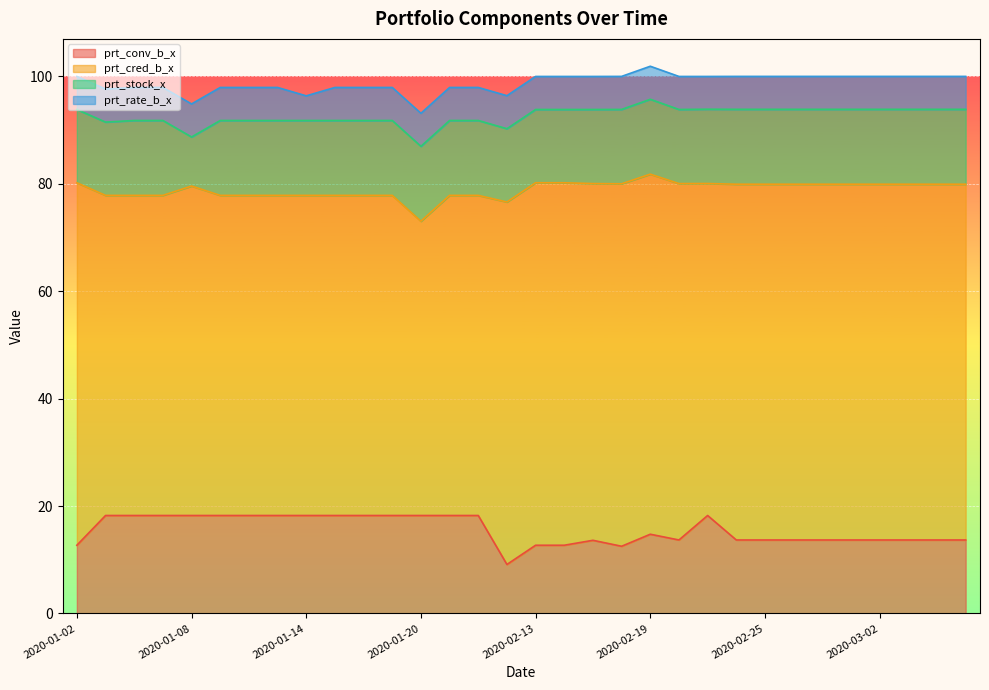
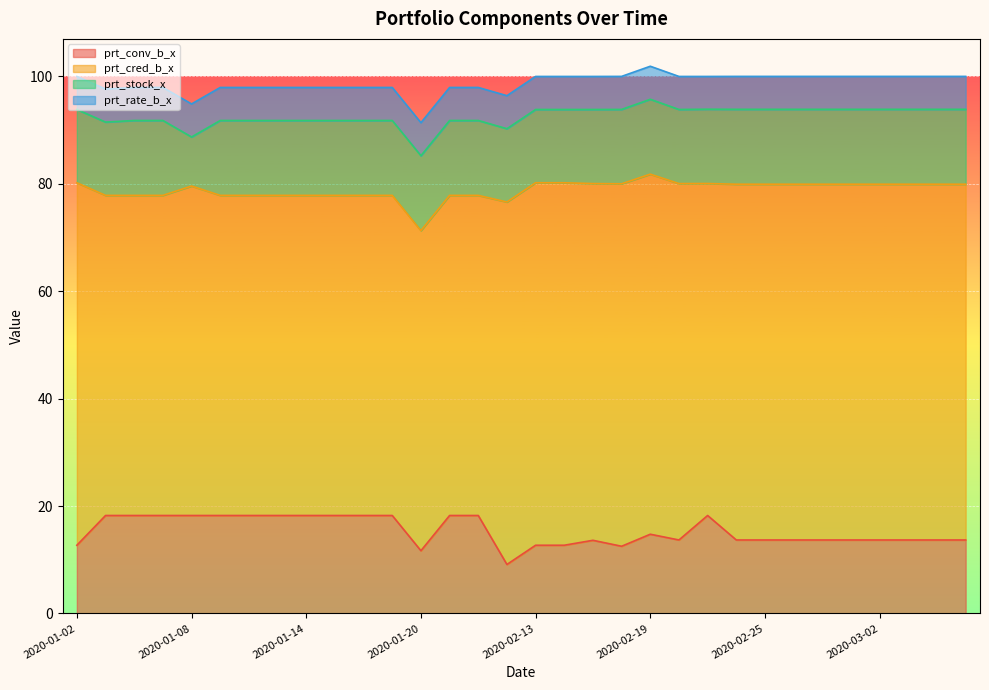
  {
    "prt_conv_b_x": {
      "2020-01-02": 13,
      "2020-01-08": 18,
      "2020-01-14": 18,
-     "2020-01-20": 18,
+     "2020-01-20": 12,
      "2020-02-13": 13,
      "2020-02-19": 15,
      "2020-02-25": 14,
      "2020-03-02": 14
    },
    "prt_cred_b_x": {
      "2020-01-02": 68,
      "2020-01-08": 61,
      "2020-01-14": 60,
-     "2020-01-20": 55,
+     "2020-01-20": 60,
      "2020-02-13": 68,
      "2020-02-19": 67,
      "2020-02-25": 66,
      "2020-03-02": 66
    },
    "prt_stock_x": {
      "2020-01-08": 9,
      "2020-01-14": 14,
      "2020-01-20": 14,
      "2020-02-13": 14,
      "2020-02-19": 14,
      "2020-02-25": 14,
      "2020-03-02": 14
    },
    "prt_rate_b_x": {
      "2020-01-08": 6,
-     "2020-01-14": 5,
+     "2020-01-14": 6,
      "2020-01-20": 6,
      "2020-02-13": 6,
      "2020-02-19": 6,
      "2020-02-25": 6,
      "2020-03-02": 6
    }
  }
